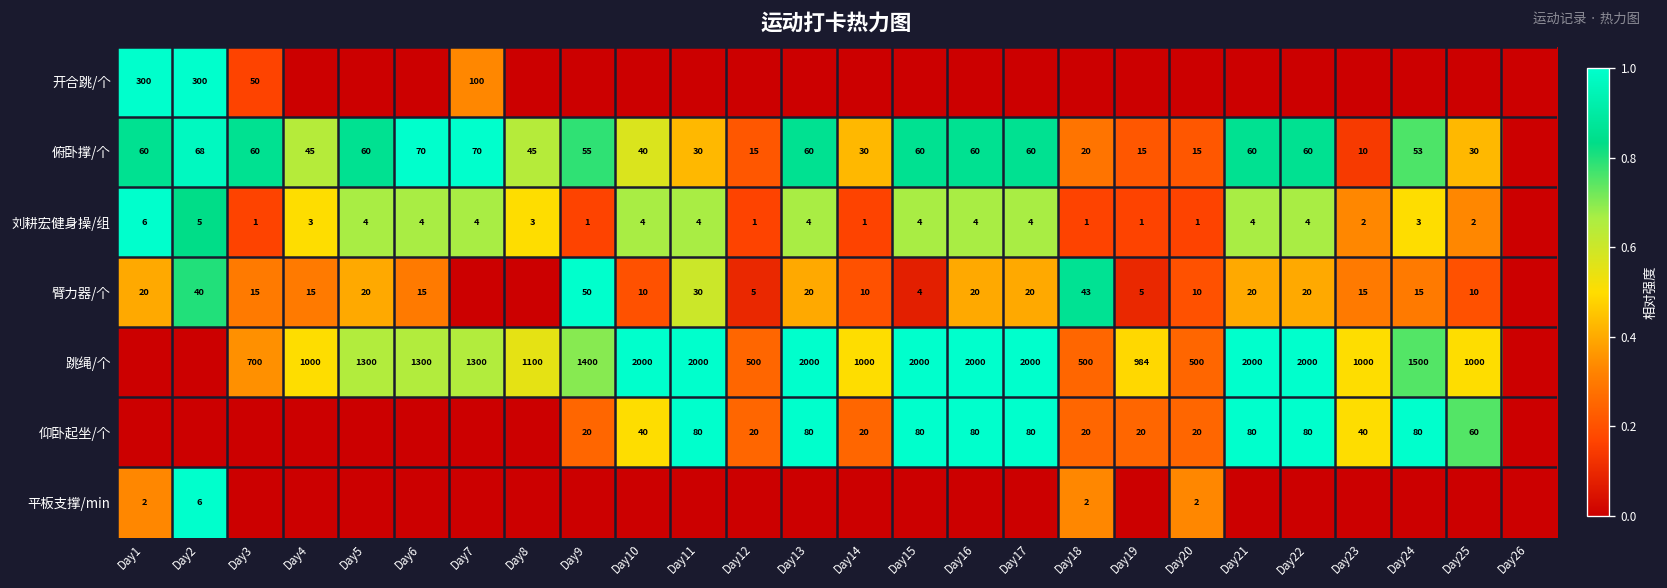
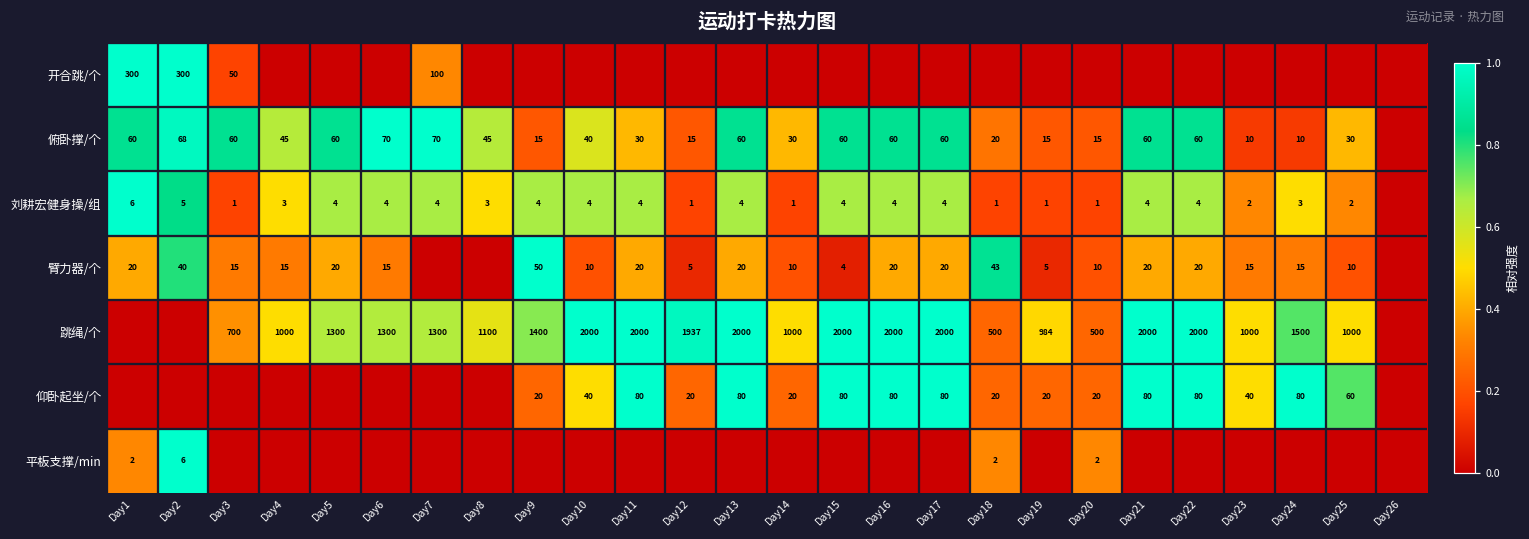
  {
    "开合跳/个": {
      "Day1": 300,
      "Day2": 300,
      "Day3": 50,
      "Day7": 100
    },
    "俯卧撑/个": {
      "Day1": 60,
      "Day2": 68,
      "Day3": 60,
      "Day4": 45,
      "Day5": 60,
      "Day6": 70,
      "Day7": 70,
      "Day8": 45,
-     "Day9": 55,
+     "Day9": 15,
      "Day10": 40,
      "Day11": 30,
      "Day12": 15,
      "Day13": 60,
      "Day14": 30,
      "Day15": 60,
      "Day16": 60,
      "Day17": 60,
      "Day18": 20,
      "Day19": 15,
      "Day20": 15,
      "Day21": 60,
      "Day22": 60,
      "Day23": 10,
-     "Day24": 53,
+     "Day24": 10,
      "Day25": 30
    },
    "刘耕宏健身操/组": {
      "Day1": 6,
      "Day2": 5,
      "Day3": 1,
      "Day4": 3,
      "Day5": 4,
      "Day6": 4,
      "Day7": 4,
      "Day8": 3,
-     "Day9": 1,
+     "Day9": 4,
      "Day10": 4,
      "Day11": 4,
      "Day12": 1,
      "Day13": 4,
      "Day14": 1,
      "Day15": 4,
      "Day16": 4,
      "Day17": 4,
      "Day18": 1,
      "Day19": 1,
      "Day20": 1,
      "Day21": 4,
      "Day22": 4,
      "Day23": 2,
      "Day24": 3,
      "Day25": 2
    },
    "臂力器/个": {
      "Day1": 20,
      "Day2": 40,
      "Day3": 15,
      "Day4": 15,
      "Day5": 20,
      "Day6": 15,
      "Day9": 50,
      "Day10": 10,
-     "Day11": 30,
+     "Day11": 20,
      "Day12": 5,
      "Day13": 20,
      "Day14": 10,
      "Day15": 4,
      "Day16": 20,
      "Day17": 20,
      "Day18": 43,
      "Day19": 5,
      "Day20": 10,
      "Day21": 20,
      "Day22": 20,
      "Day23": 15,
      "Day24": 15,
      "Day25": 10
    },
    "跳绳/个": {
      "Day3": 700,
      "Day4": 1000,
      "Day5": 1300,
      "Day6": 1300,
      "Day7": 1300,
      "Day8": 1100,
      "Day9": 1400,
      "Day10": 2000,
      "Day11": 2000,
-     "Day12": 500,
+     "Day12": 1937,
      "Day13": 2000,
      "Day14": 1000,
      "Day15": 2000,
      "Day16": 2000,
      "Day17": 2000,
      "Day18": 500,
      "Day19": 984,
      "Day20": 500,
      "Day21": 2000,
      "Day22": 2000,
      "Day23": 1000,
      "Day24": 1500,
      "Day25": 1000
    },
    "仰卧起坐/个": {
      "Day9": 20,
      "Day10": 40,
      "Day11": 80,
      "Day12": 20,
      "Day13": 80,
      "Day14": 20,
      "Day15": 80,
      "Day16": 80,
      "Day17": 80,
      "Day18": 20,
      "Day19": 20,
      "Day20": 20,
      "Day21": 80,
      "Day22": 80,
      "Day23": 40,
      "Day24": 80,
      "Day25": 60
    },
    "平板支撑/min": {
      "Day1": 2,
      "Day2": 6,
      "Day18": 2,
      "Day20": 2
    }
  }
